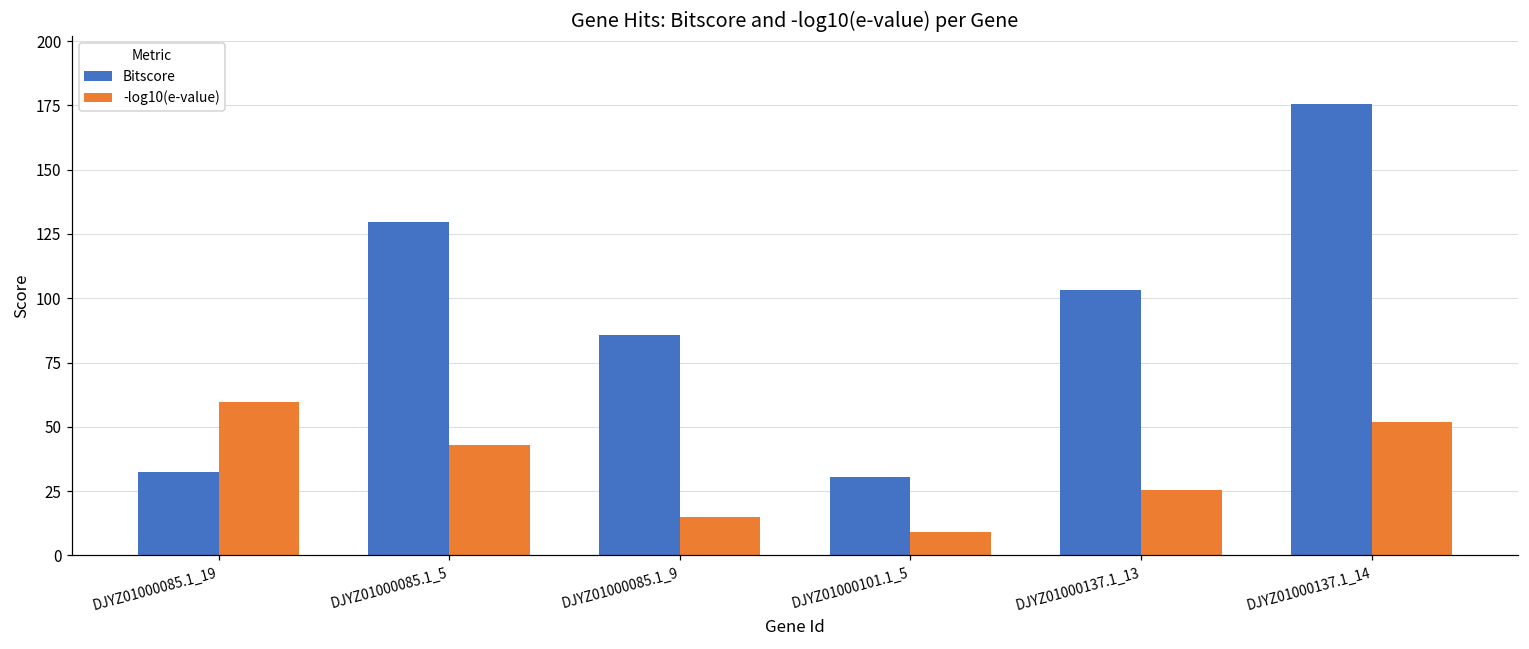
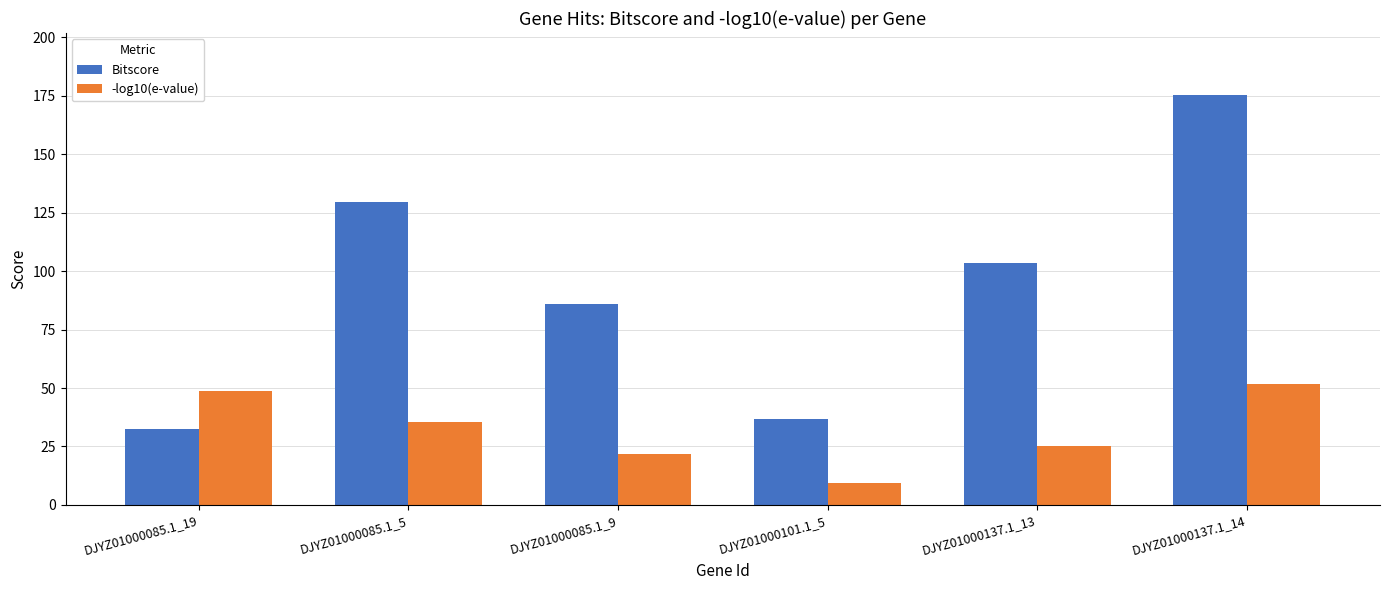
  {
    "Bitscore": {
      "DJYZ01000085.1_19": 32,
      "DJYZ01000085.1_5": 130,
      "DJYZ01000085.1_9": 86,
-     "DJYZ01000101.1_5": 31,
+     "DJYZ01000101.1_5": 37,
      "DJYZ01000137.1_13": 103,
      "DJYZ01000137.1_14": 176
    },
    "-log10(e-value)": {
-     "DJYZ01000085.1_19": 60,
-     "DJYZ01000085.1_5": 43,
-     "DJYZ01000085.1_9": 15,
+     "DJYZ01000085.1_19": 49,
+     "DJYZ01000085.1_5": 35,
+     "DJYZ01000085.1_9": 22,
      "DJYZ01000101.1_5": 9,
      "DJYZ01000137.1_13": 25,
      "DJYZ01000137.1_14": 52
    }
  }
